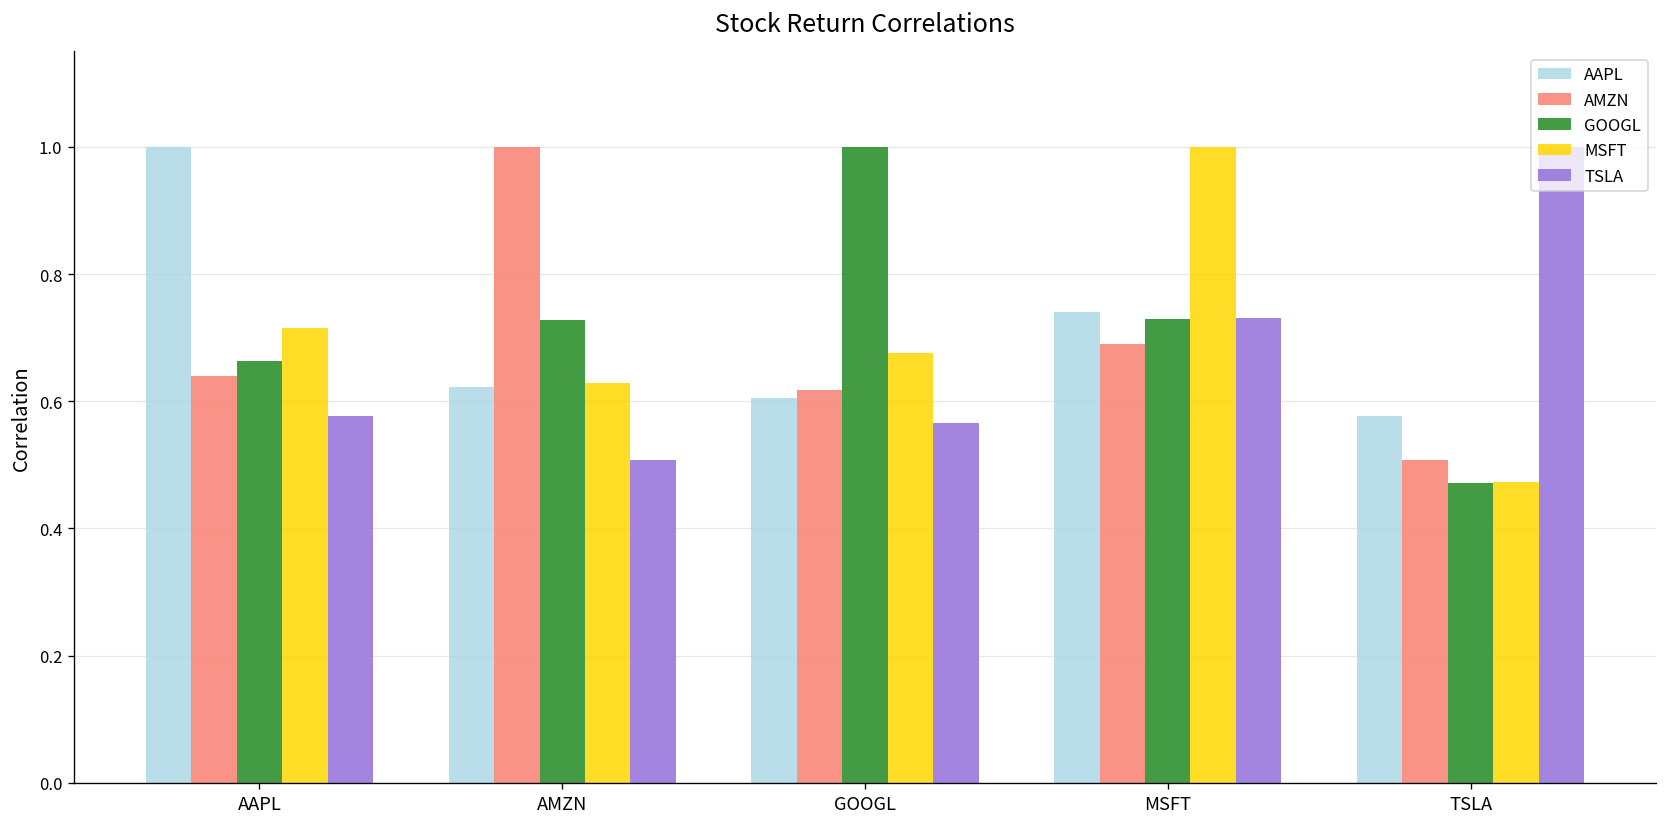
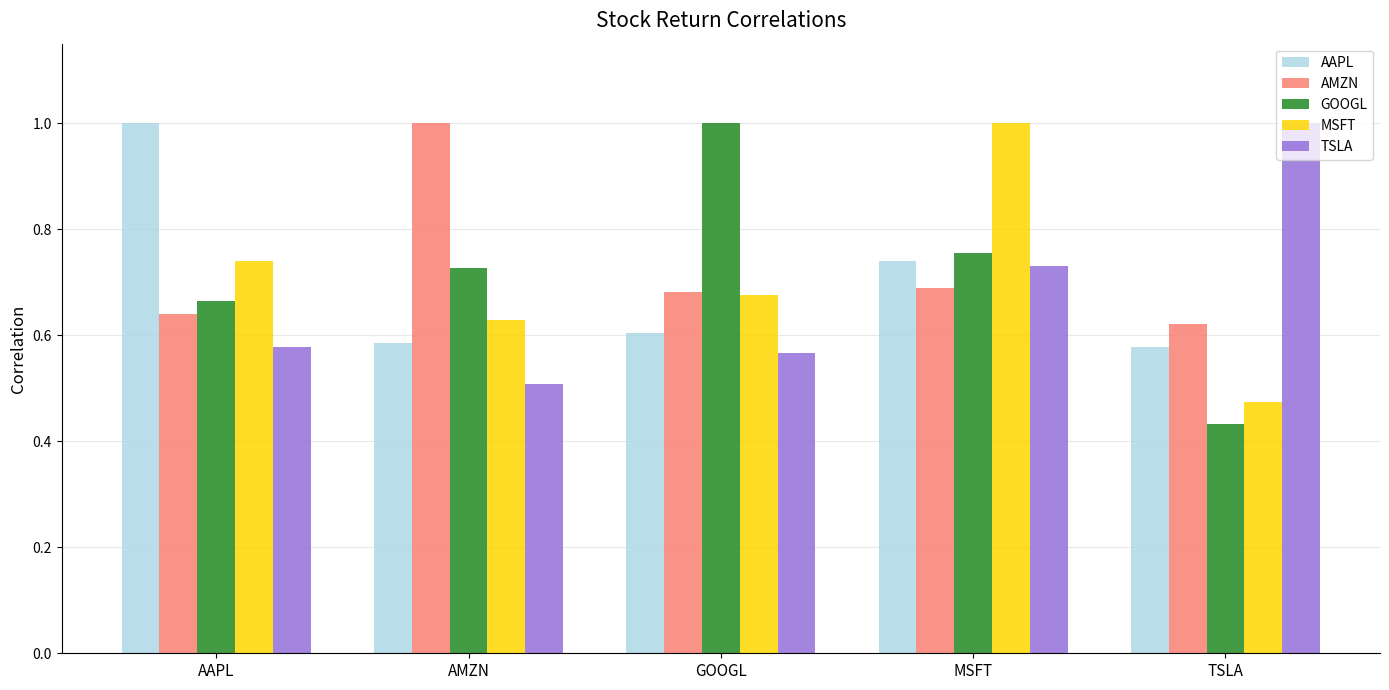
  {
    "AAPL": {
      "AAPL": 1.00,
-     "AMZN": 0.62,
+     "AMZN": 0.59,
      "GOOGL": 0.60,
      "MSFT": 0.74,
      "TSLA": 0.58
    },
    "AMZN": {
      "AAPL": 0.64,
      "AMZN": 1.00,
-     "GOOGL": 0.62,
+     "GOOGL": 0.68,
      "MSFT": 0.69,
-     "TSLA": 0.51
+     "TSLA": 0.62
    },
    "GOOGL": {
      "AAPL": 0.66,
      "AMZN": 0.73,
      "GOOGL": 1.00,
-     "MSFT": 0.73,
-     "TSLA": 0.47
+     "MSFT": 0.75,
+     "TSLA": 0.43
    },
    "MSFT": {
-     "AAPL": 0.71,
+     "AAPL": 0.74,
      "AMZN": 0.63,
      "GOOGL": 0.68,
      "MSFT": 1.00,
      "TSLA": 0.47
    },
    "TSLA": {
      "AAPL": 0.58,
      "AMZN": 0.51,
      "GOOGL": 0.57,
      "MSFT": 0.73
    }
  }
